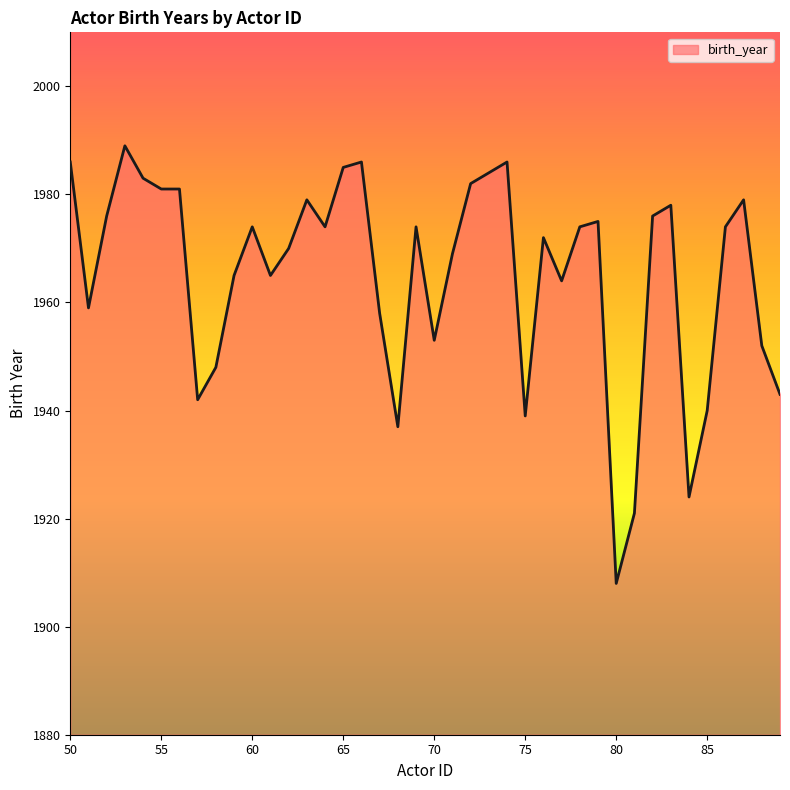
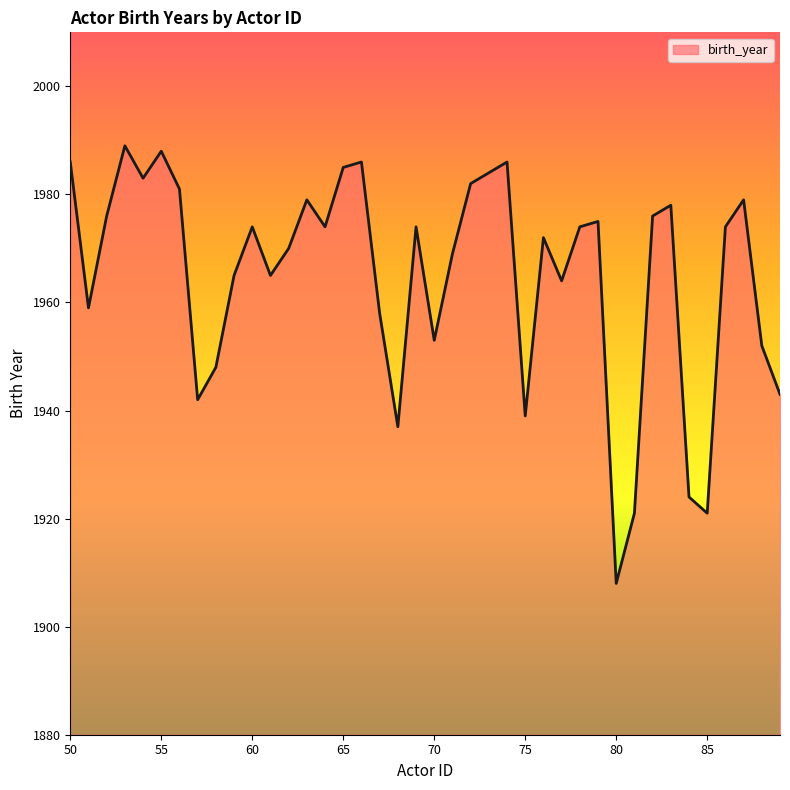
  {
    "50": 1986,
-   "55": 1981,
+   "55": 1988,
    "60": 1974,
    "65": 1985,
    "70": 1953,
    "75": 1939,
    "80": 1908,
-   "85": 1940
+   "85": 1921
  }
